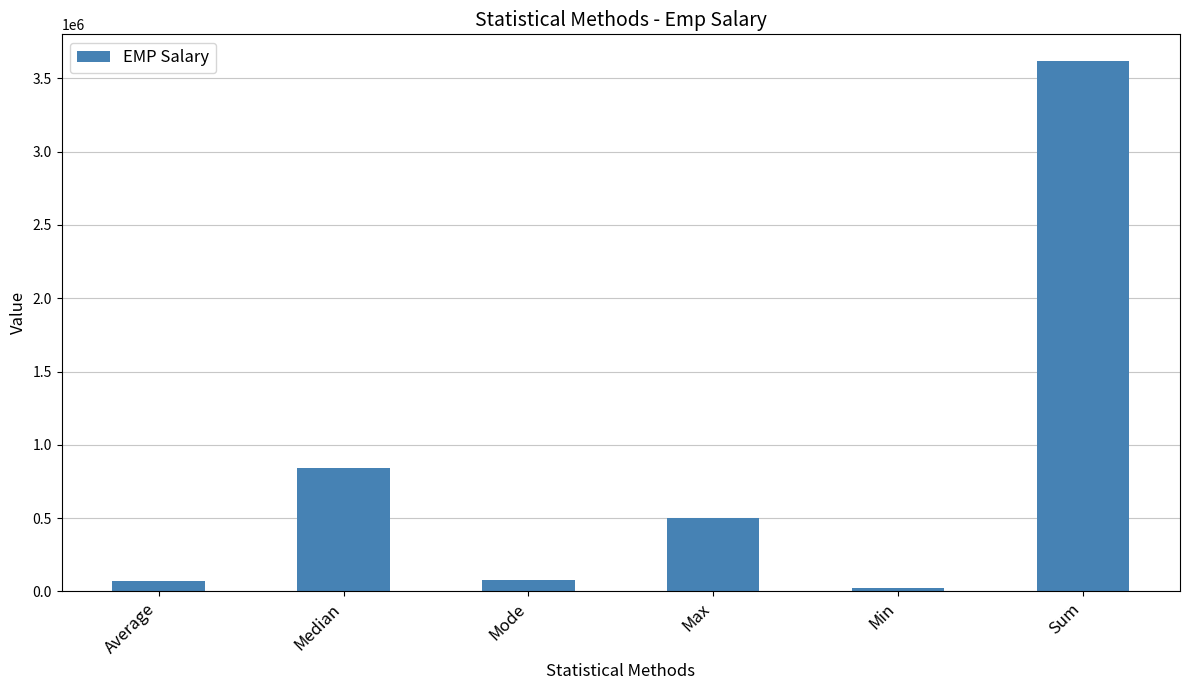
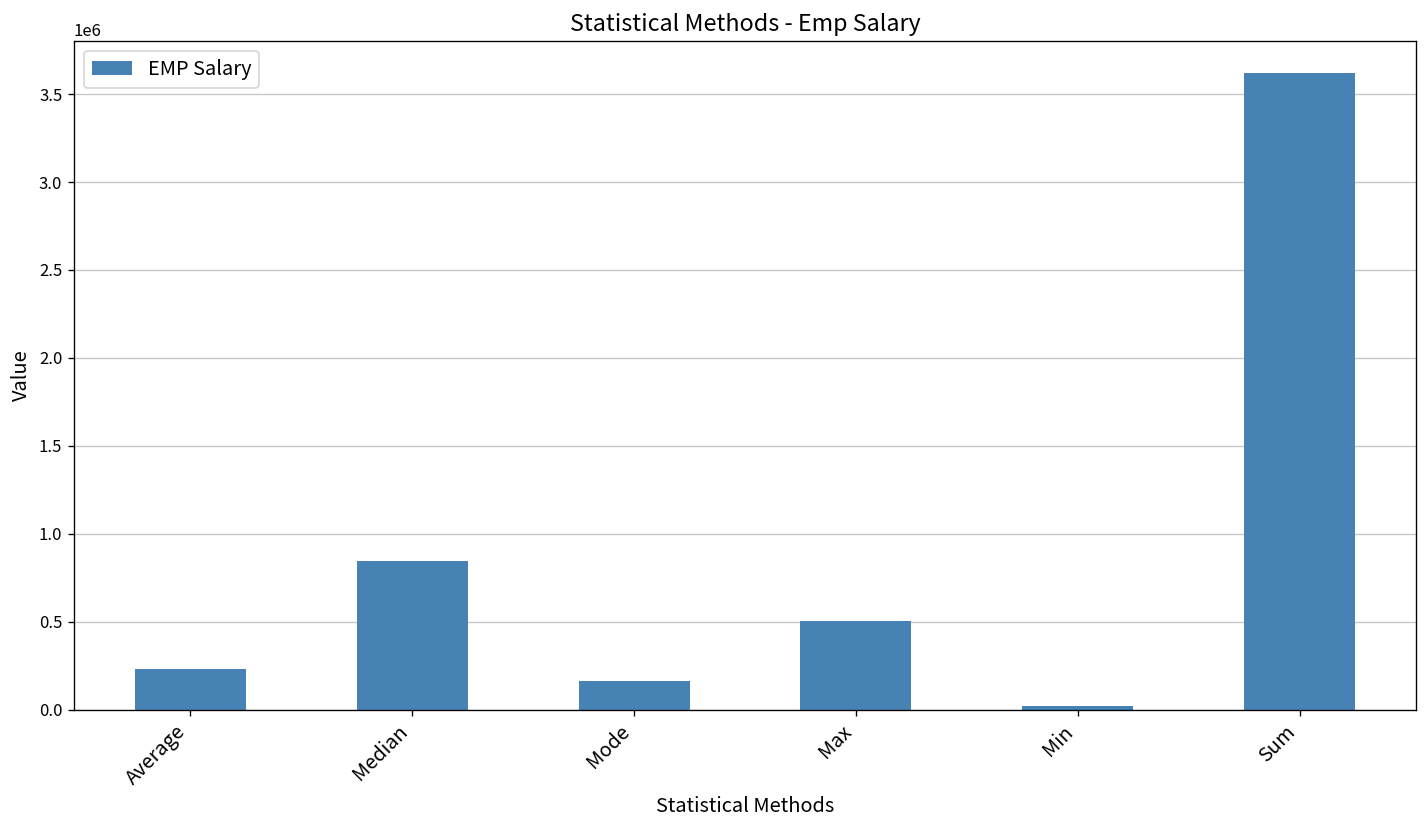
  {
-   "Average": 70000,
+   "Average": 230000,
    "Median": 850000,
-   "Mode": 80000,
+   "Mode": 160000,
    "Max": 500000,
    "Min": 20000,
    "Sum": 3620000
  }
